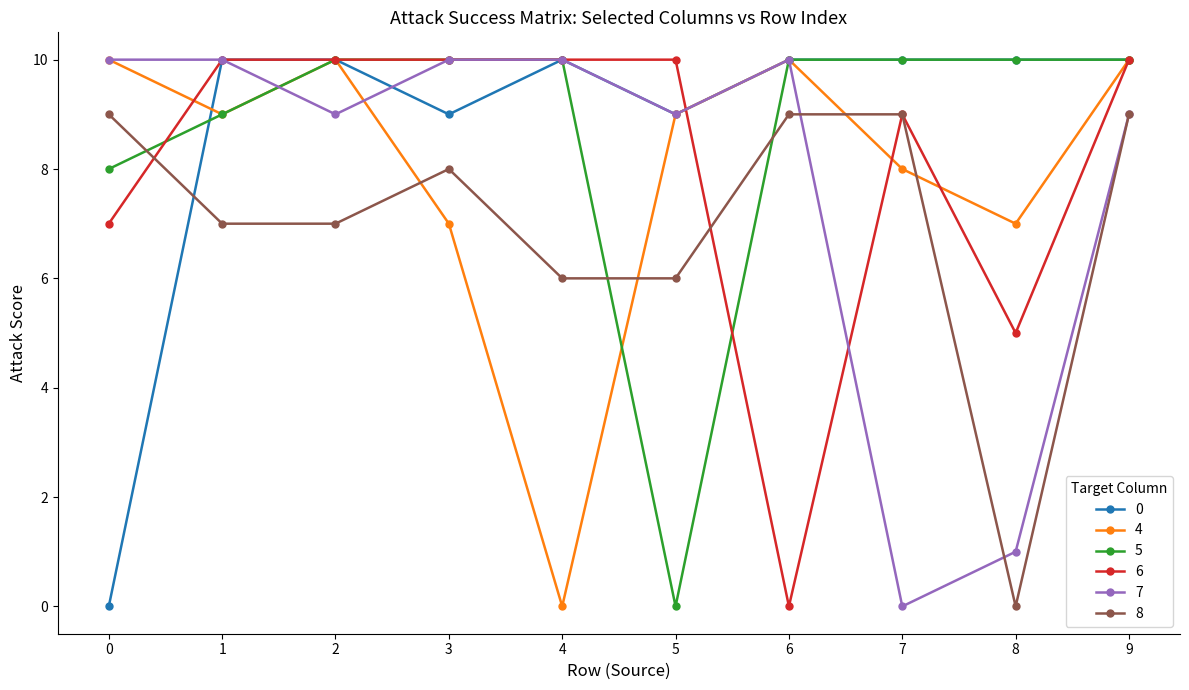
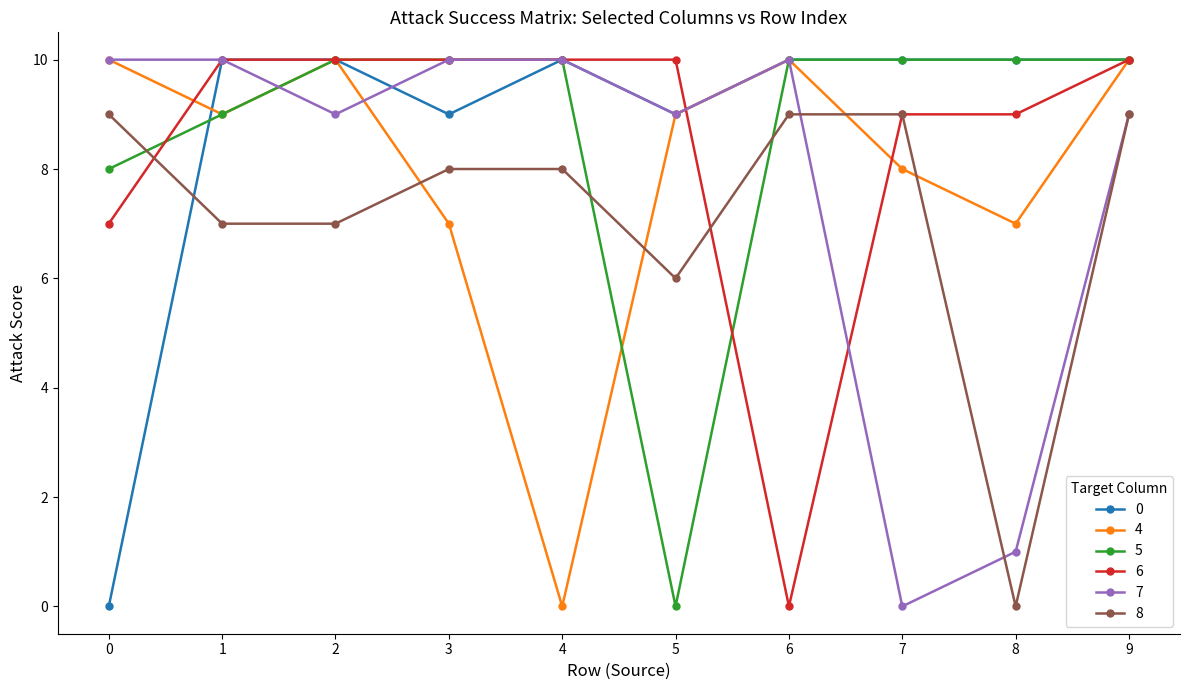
  {
    "0": {
      "0": 0,
      "3": 9
    },
    "4": {
      "3": 7,
      "4": 0,
      "7": 8,
      "8": 7
    },
    "5": {
      "0": 8,
      "5": 0
    },
    "6": {
      "0": 7,
      "5": 10,
      "6": 0,
-     "8": 5
+     "8": 9
    },
    "7": {
      "2": 9,
      "7": 0,
      "8": 1
    },
    "8": {
      "0": 9,
      "1": 7,
      "2": 7,
      "3": 8,
-     "4": 6,
+     "4": 8,
      "5": 6,
      "6": 9,
      "8": 0
    }
  }
